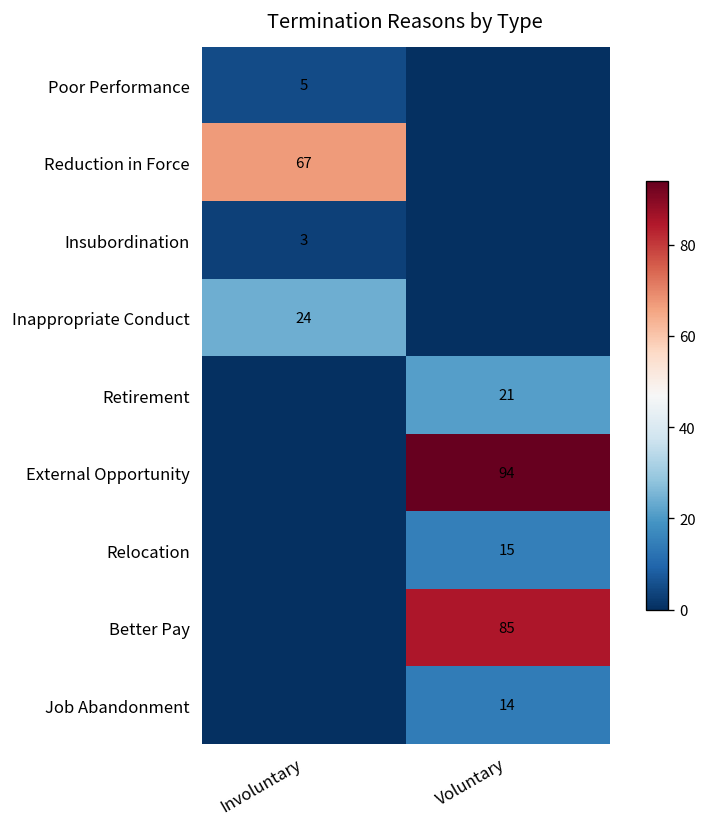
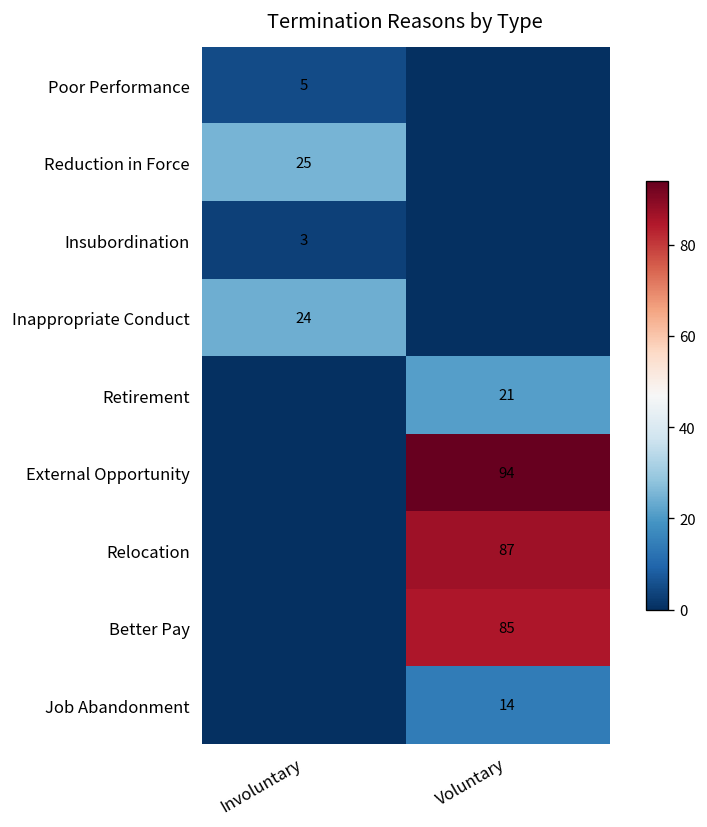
  {
    "Poor Performance": {
      "Involuntary": 5
    },
    "Reduction in Force": {
-     "Involuntary": 67
+     "Involuntary": 25
    },
    "Insubordination": {
      "Involuntary": 3
    },
    "Inappropriate Conduct": {
      "Involuntary": 24
    },
    "Retirement": {
      "Voluntary": 21
    },
    "External Opportunity": {
      "Voluntary": 94
    },
    "Relocation": {
-     "Voluntary": 15
+     "Voluntary": 87
    },
    "Better Pay": {
      "Voluntary": 85
    },
    "Job Abandonment": {
      "Voluntary": 14
    }
  }
